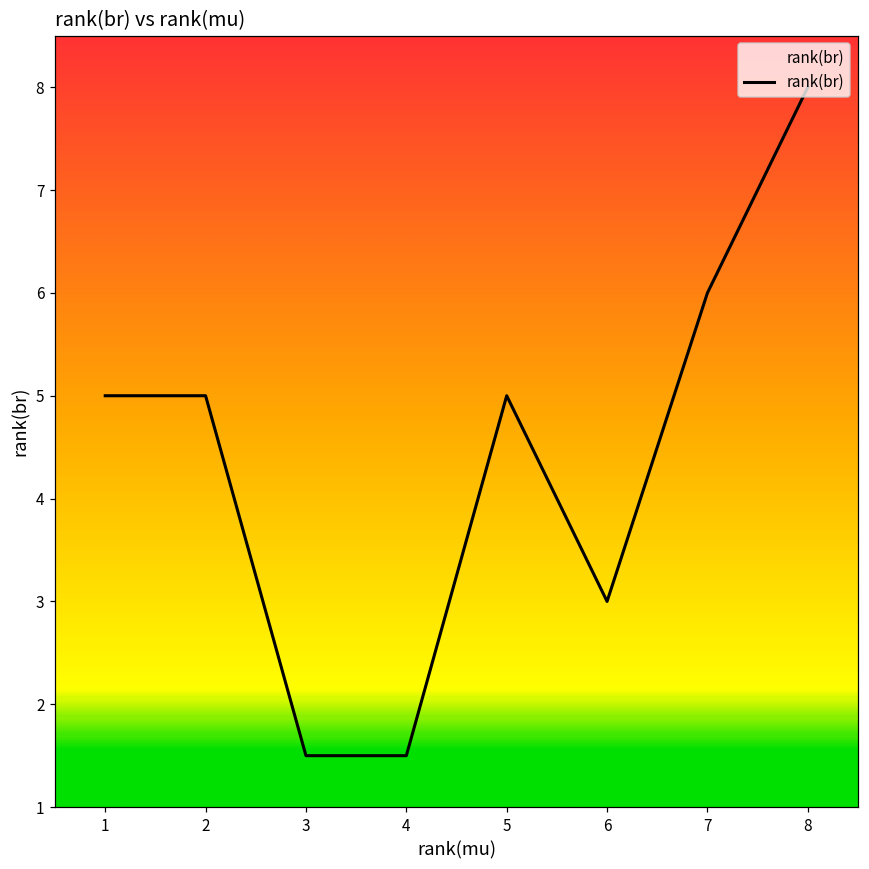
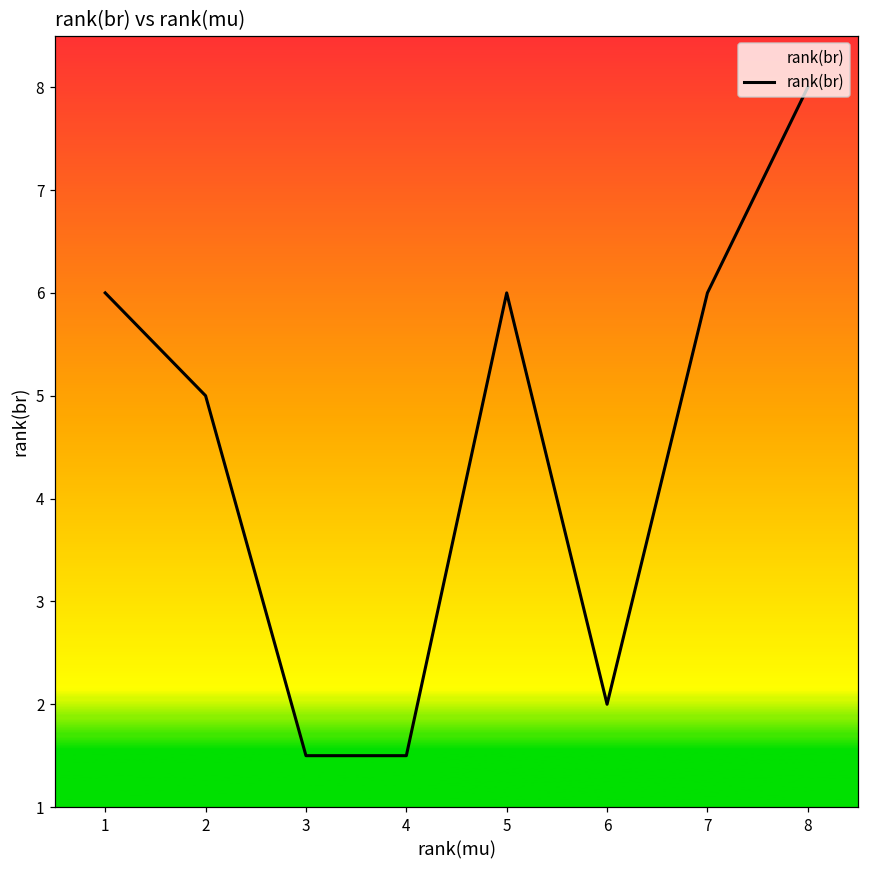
  {
-   "1": 5,
+   "1": 6,
    "2": 5,
    "3": 1.5,
    "4": 1.5,
-   "5": 5,
-   "6": 3,
+   "5": 6,
+   "6": 2,
    "7": 6
  }
